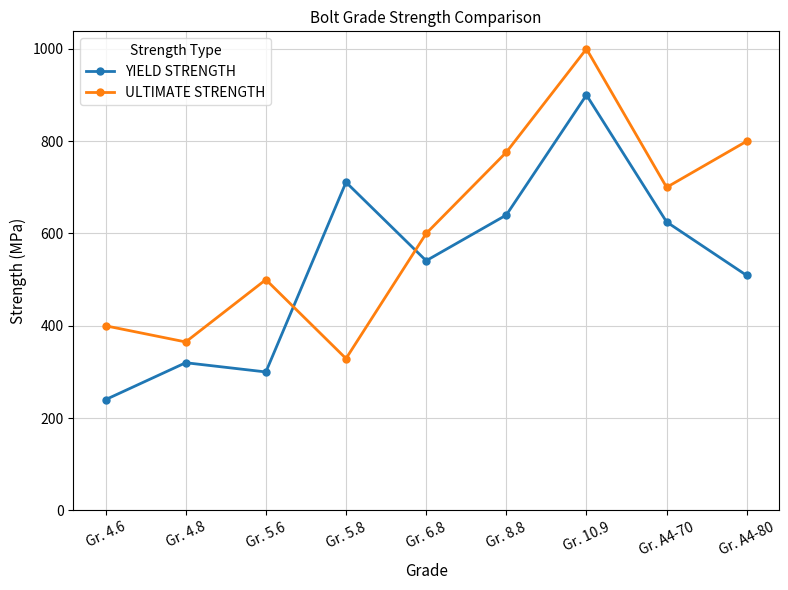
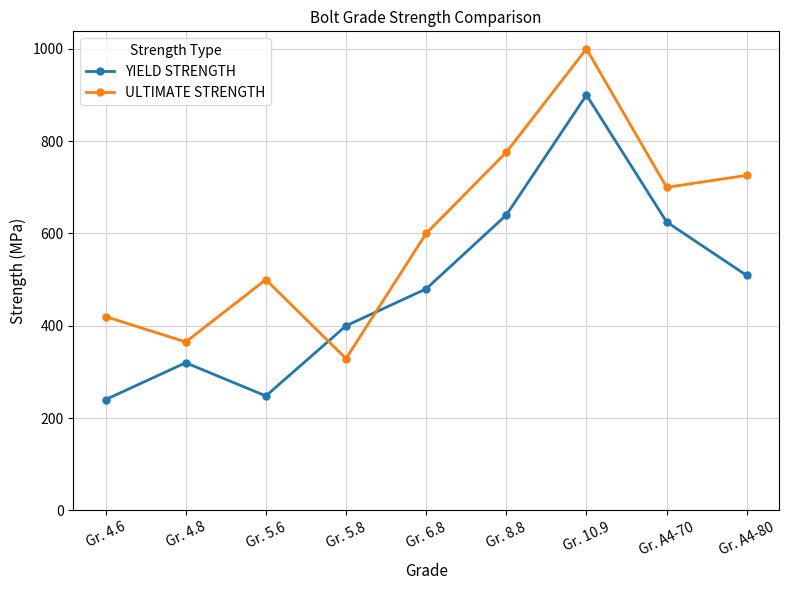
  {
    "YIELD STRENGTH": {
      "Gr. 4.6": 240,
      "Gr. 4.8": 320,
-     "Gr. 5.6": 300,
-     "Gr. 5.8": 710,
-     "Gr. 6.8": 540,
+     "Gr. 5.6": 250,
+     "Gr. 5.8": 400,
+     "Gr. 6.8": 480,
      "Gr. 8.8": 640,
      "Gr. 10.9": 900,
      "Gr. A4-70": 630,
      "Gr. A4-80": 510
    },
    "ULTIMATE STRENGTH": {
-     "Gr. 4.6": 400,
+     "Gr. 4.6": 420,
      "Gr. 4.8": 370,
      "Gr. 5.6": 500,
      "Gr. 5.8": 330,
      "Gr. 6.8": 600,
      "Gr. 8.8": 780,
      "Gr. 10.9": 1000,
      "Gr. A4-70": 700,
-     "Gr. A4-80": 800
+     "Gr. A4-80": 730
    }
  }
